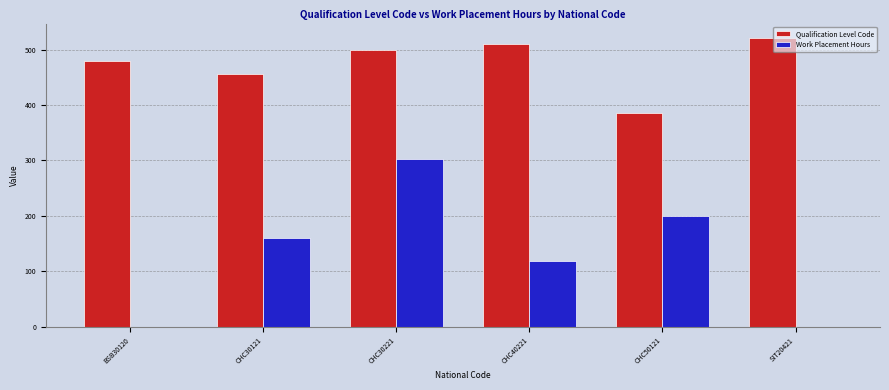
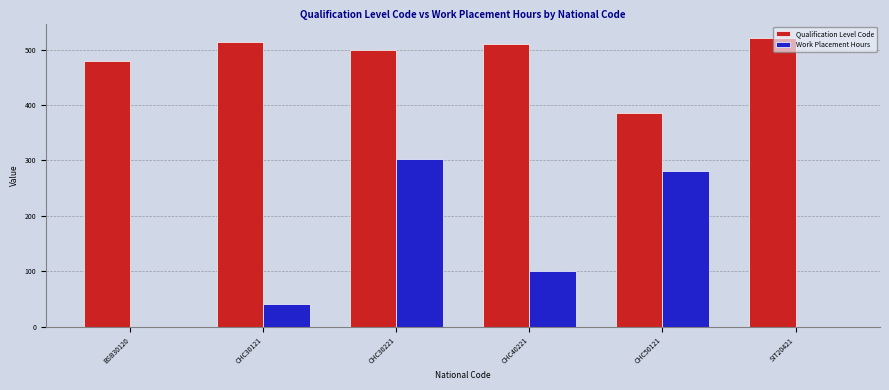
  {
    "Qualification Level Code": {
      "BSB30120": 480,
-     "CHC30121": 460,
+     "CHC30121": 510,
      "CHC30221": 500,
      "CHC40221": 510,
      "CHC50121": 390,
      "SIT20421": 520
    },
    "Work Placement Hours": {
      "BSB30120": 0,
-     "CHC30121": 160,
+     "CHC30121": 40,
      "CHC30221": 300,
-     "CHC40221": 120,
-     "CHC50121": 200,
+     "CHC40221": 100,
+     "CHC50121": 280,
      "SIT20421": 0
    }
  }
